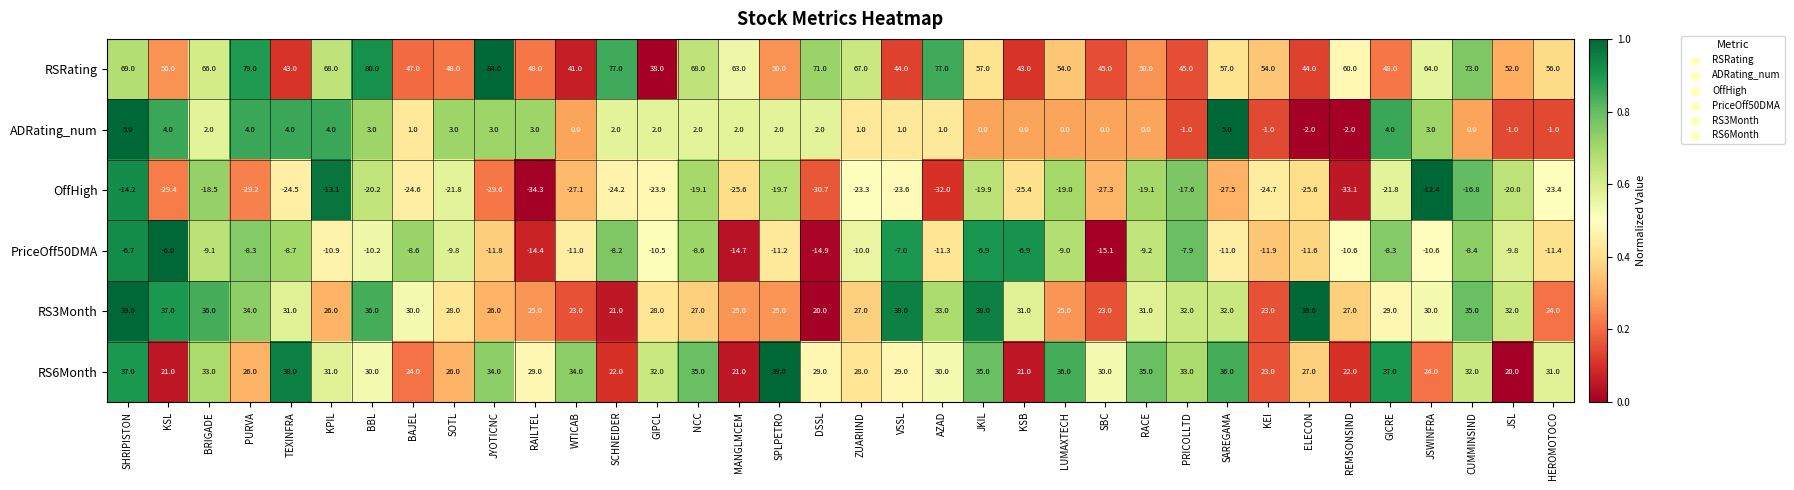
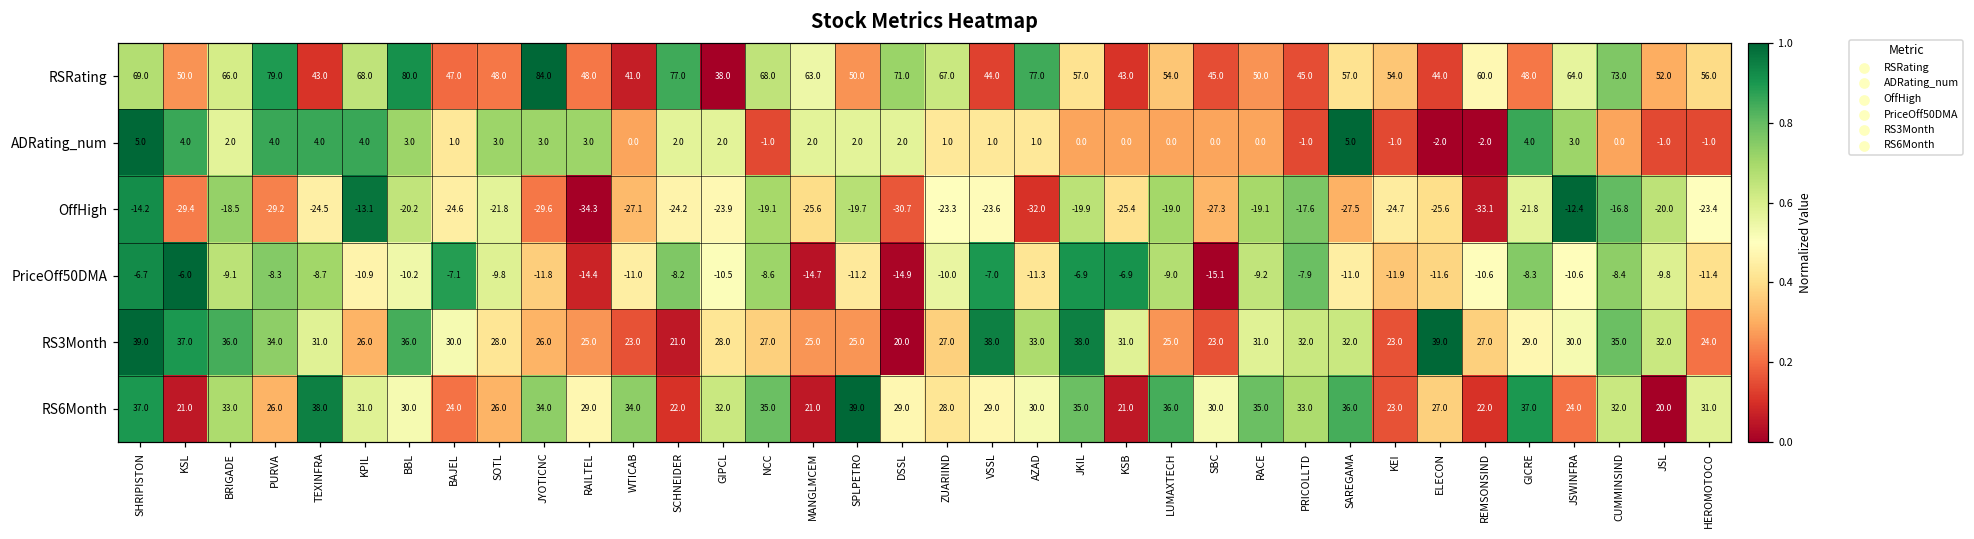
  {
    "ADRating_num": {
      "SHRIPISTON": 5.0,
      "KSL": 4.0,
      "BRIGADE": 2.0,
      "PURVA": 4.0,
      "TEXINFRA": 4.0,
      "KPIL": 4.0,
      "BBL": 3.0,
      "BAJEL": 1.0,
      "SOTL": 3.0,
      "JYOTICNC": 3.0,
      "RAILTEL": 3.0,
      "WTICAB": 0.0,
      "SCHNEIDER": 2.0,
      "GIPCL": 2.0,
-     "NCC": 2.0,
+     "NCC": -1.0,
      "MANGLMCEM": 2.0,
      "SPLPETRO": 2.0,
      "DSSL": 2.0,
      "ZUARIIND": 1.0,
      "VSSL": 1.0,
      "AZAD": 1.0,
      "JKIL": 0.0,
      "KSB": 0.0,
      "LUMAXTECH": 0.0,
      "SBC": 0.0,
      "RACE": 0.0,
      "PRICOLLTD": -1.0,
      "SAREGAMA": 5.0,
      "KEI": -1.0,
      "ELECON": -2.0,
      "REMSONSIND": -2.0,
      "GICRE": 4.0,
      "JSWINFRA": 3.0,
      "CUMMINSIND": 0.0,
      "JSL": -1.0,
      "HEROMOTOCO": -1.0
    },
    "PriceOff50DMA": {
      "SHRIPISTON": -6.7,
      "KSL": -6.0,
      "BRIGADE": -9.1,
      "PURVA": -8.3,
      "TEXINFRA": -8.7,
      "KPIL": -10.9,
      "BBL": -10.2,
-     "BAJEL": -8.6,
+     "BAJEL": -7.1,
      "SOTL": -9.8,
      "JYOTICNC": -11.8,
      "RAILTEL": -14.4,
      "WTICAB": -11.0,
      "SCHNEIDER": -8.2,
      "GIPCL": -10.5,
      "NCC": -8.6,
      "MANGLMCEM": -14.7,
      "SPLPETRO": -11.2,
      "DSSL": -14.9,
      "ZUARIIND": -10.0,
      "VSSL": -7.0,
      "AZAD": -11.3,
      "JKIL": -6.9,
      "KSB": -6.9,
      "LUMAXTECH": -9.0,
      "SBC": -15.1,
      "RACE": -9.2,
      "PRICOLLTD": -7.9,
      "SAREGAMA": -11.0,
      "KEI": -11.9,
      "ELECON": -11.6,
      "REMSONSIND": -10.6,
      "GICRE": -8.3,
      "JSWINFRA": -10.6,
      "CUMMINSIND": -8.4,
      "JSL": -9.8,
      "HEROMOTOCO": -11.4
    }
  }
